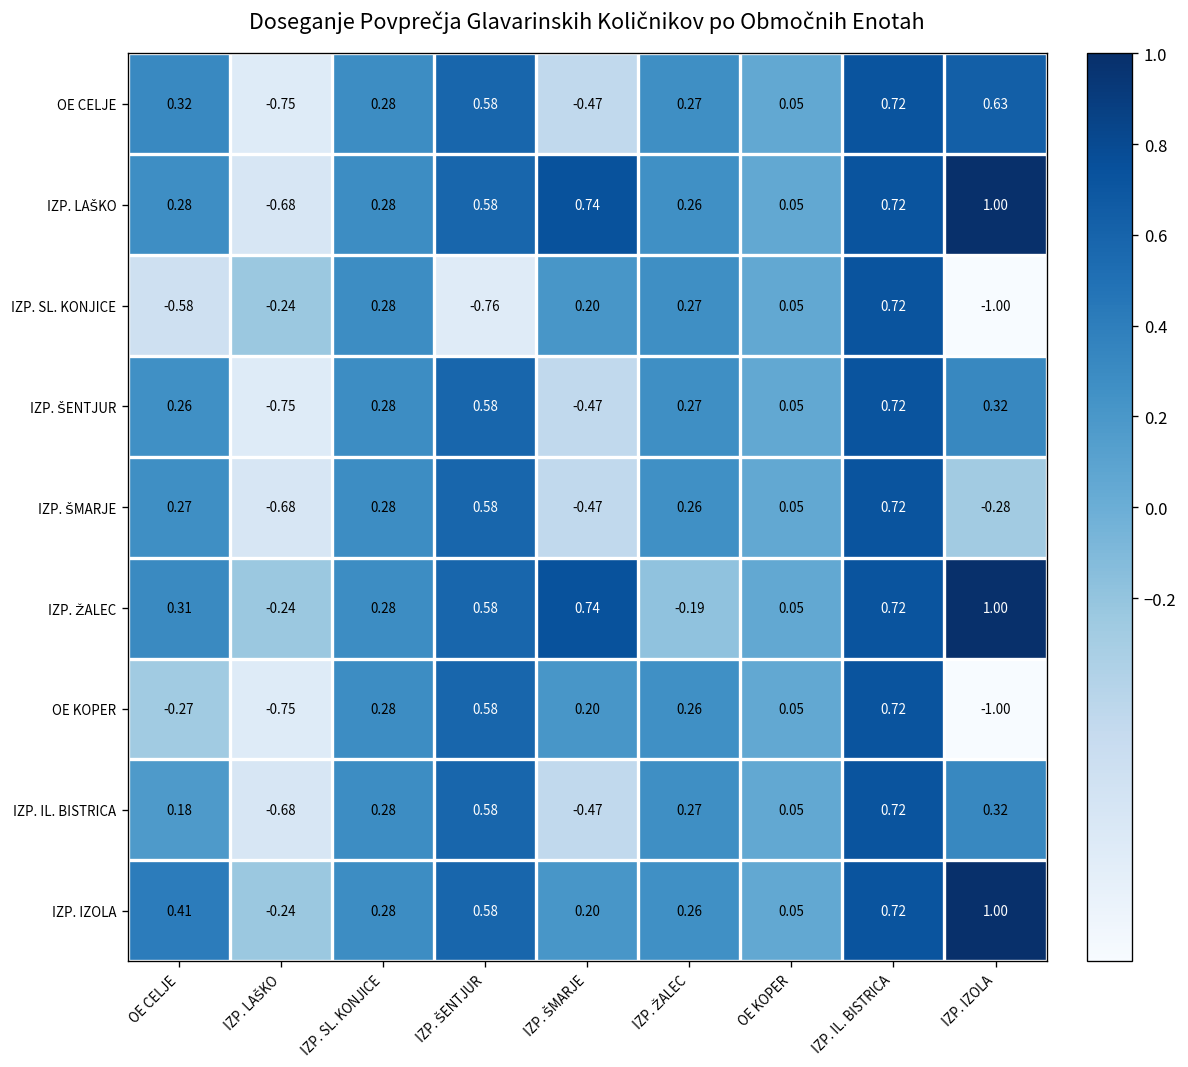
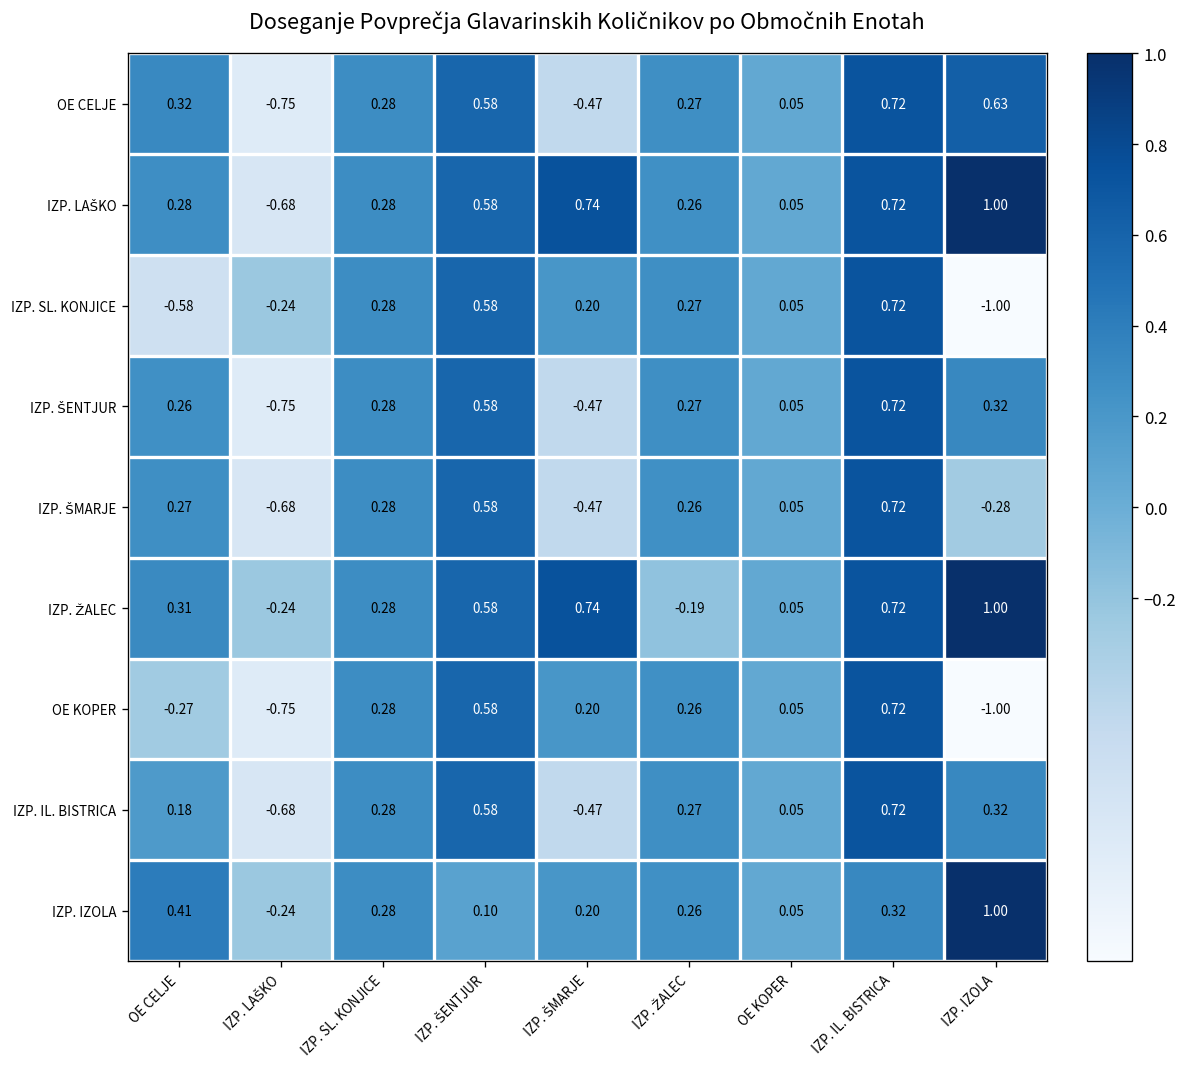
  {
    "OE CELJE": {
      "OE CELJE": 0.32,
      "IZP. LAŠKO": -0.75,
      "IZP. SL. KONJICE": 0.28,
      "IZP. ŠENTJUR": 0.58,
      "IZP. ŠMARJE": -0.47,
      "IZP. ŽALEC": 0.27,
      "OE KOPER": 0.05,
      "IZP. IL. BISTRICA": 0.72,
      "IZP. IZOLA": 0.63
    },
    "IZP. LAŠKO": {
      "OE CELJE": 0.28,
      "IZP. LAŠKO": -0.68,
      "IZP. SL. KONJICE": 0.28,
      "IZP. ŠENTJUR": 0.58,
      "IZP. ŠMARJE": 0.74,
      "IZP. ŽALEC": 0.26,
      "OE KOPER": 0.05,
      "IZP. IL. BISTRICA": 0.72,
      "IZP. IZOLA": 1.00
    },
    "IZP. SL. KONJICE": {
      "OE CELJE": -0.58,
      "IZP. LAŠKO": -0.24,
      "IZP. SL. KONJICE": 0.28,
-     "IZP. ŠENTJUR": -0.76,
+     "IZP. ŠENTJUR": 0.58,
      "IZP. ŠMARJE": 0.20,
      "IZP. ŽALEC": 0.27,
      "OE KOPER": 0.05,
      "IZP. IL. BISTRICA": 0.72,
      "IZP. IZOLA": -1.00
    },
    "IZP. ŠENTJUR": {
      "OE CELJE": 0.26,
      "IZP. LAŠKO": -0.75,
      "IZP. SL. KONJICE": 0.28,
      "IZP. ŠENTJUR": 0.58,
      "IZP. ŠMARJE": -0.47,
      "IZP. ŽALEC": 0.27,
      "OE KOPER": 0.05,
      "IZP. IL. BISTRICA": 0.72,
      "IZP. IZOLA": 0.32
    },
    "IZP. ŠMARJE": {
      "OE CELJE": 0.27,
      "IZP. LAŠKO": -0.68,
      "IZP. SL. KONJICE": 0.28,
      "IZP. ŠENTJUR": 0.58,
      "IZP. ŠMARJE": -0.47,
      "IZP. ŽALEC": 0.26,
      "OE KOPER": 0.05,
      "IZP. IL. BISTRICA": 0.72,
      "IZP. IZOLA": -0.28
    },
    "IZP. ŽALEC": {
      "OE CELJE": 0.31,
      "IZP. LAŠKO": -0.24,
      "IZP. SL. KONJICE": 0.28,
      "IZP. ŠENTJUR": 0.58,
      "IZP. ŠMARJE": 0.74,
      "IZP. ŽALEC": -0.19,
      "OE KOPER": 0.05,
      "IZP. IL. BISTRICA": 0.72,
      "IZP. IZOLA": 1.00
    },
    "OE KOPER": {
      "OE CELJE": -0.27,
      "IZP. LAŠKO": -0.75,
      "IZP. SL. KONJICE": 0.28,
      "IZP. ŠENTJUR": 0.58,
      "IZP. ŠMARJE": 0.20,
      "IZP. ŽALEC": 0.26,
      "OE KOPER": 0.05,
      "IZP. IL. BISTRICA": 0.72,
      "IZP. IZOLA": -1.00
    },
    "IZP. IL. BISTRICA": {
      "OE CELJE": 0.18,
      "IZP. LAŠKO": -0.68,
      "IZP. SL. KONJICE": 0.28,
      "IZP. ŠENTJUR": 0.58,
      "IZP. ŠMARJE": -0.47,
      "IZP. ŽALEC": 0.27,
      "OE KOPER": 0.05,
      "IZP. IL. BISTRICA": 0.72,
      "IZP. IZOLA": 0.32
    },
    "IZP. IZOLA": {
      "OE CELJE": 0.41,
      "IZP. LAŠKO": -0.24,
      "IZP. SL. KONJICE": 0.28,
-     "IZP. ŠENTJUR": 0.58,
+     "IZP. ŠENTJUR": 0.10,
      "IZP. ŠMARJE": 0.20,
      "IZP. ŽALEC": 0.26,
      "OE KOPER": 0.05,
-     "IZP. IL. BISTRICA": 0.72,
+     "IZP. IL. BISTRICA": 0.32,
      "IZP. IZOLA": 1.00
    }
  }
